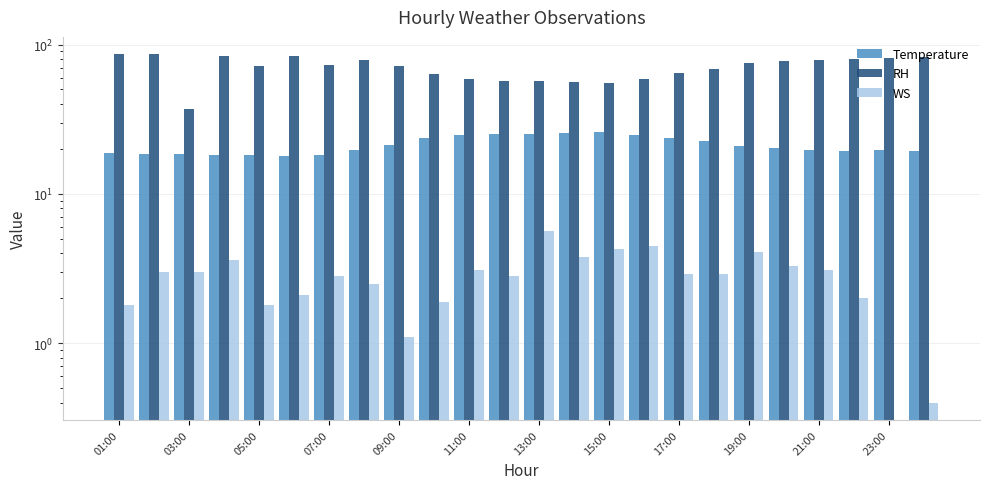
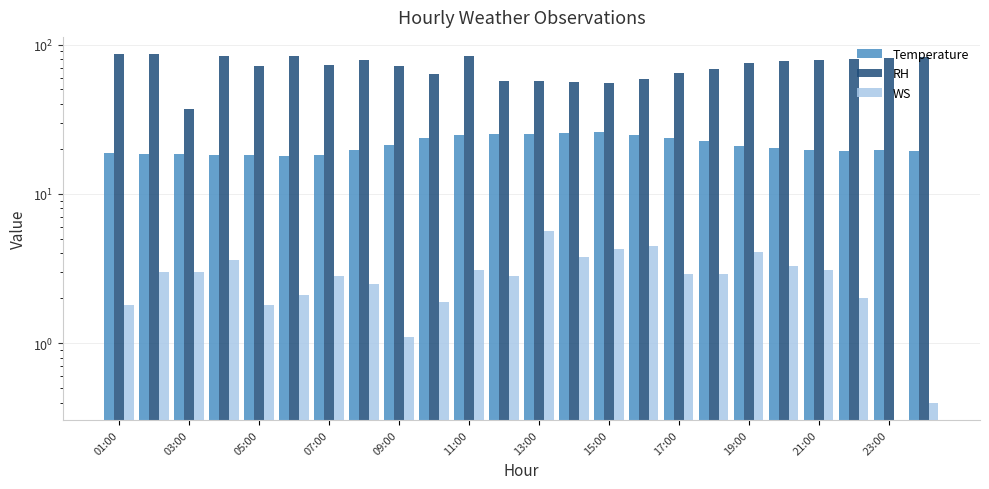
  {
    "RH": {
      "01:00": 90,
      "03:00": 37,
      "05:00": 70,
      "07:00": 70,
      "09:00": 70,
-     "11:00": 59,
+     "11:00": 80,
      "13:00": 57,
      "15:00": 55,
      "17:00": 64,
      "19:00": 80,
      "21:00": 80,
      "23:00": 80
    }
  }
